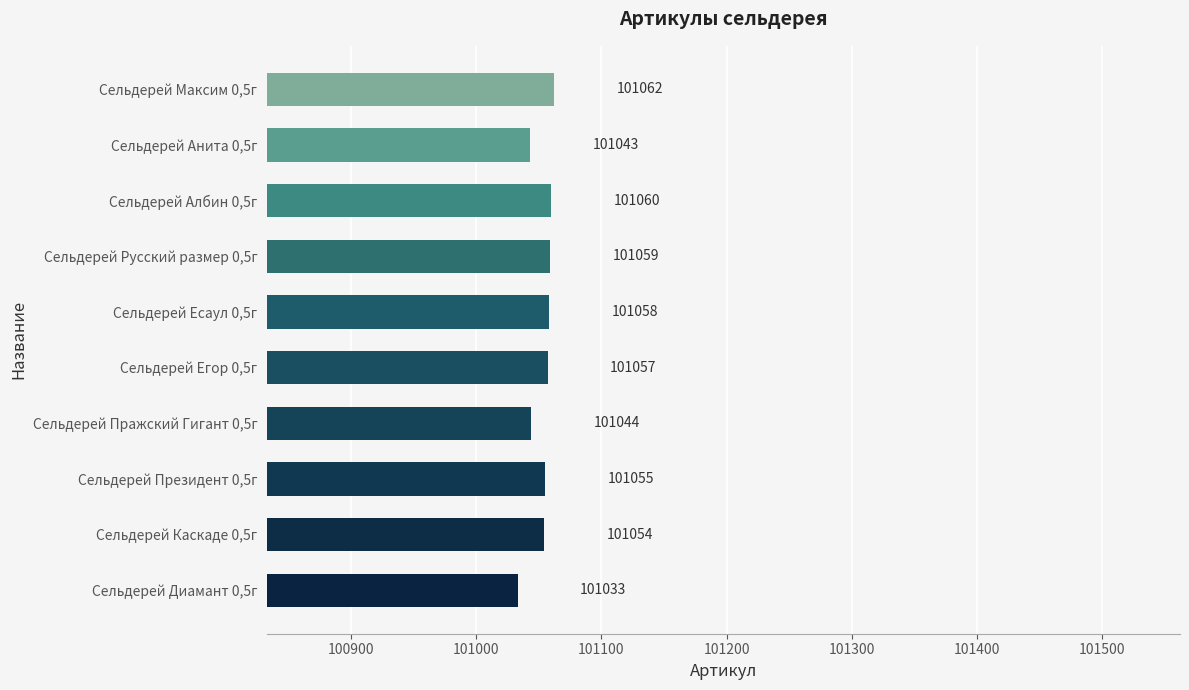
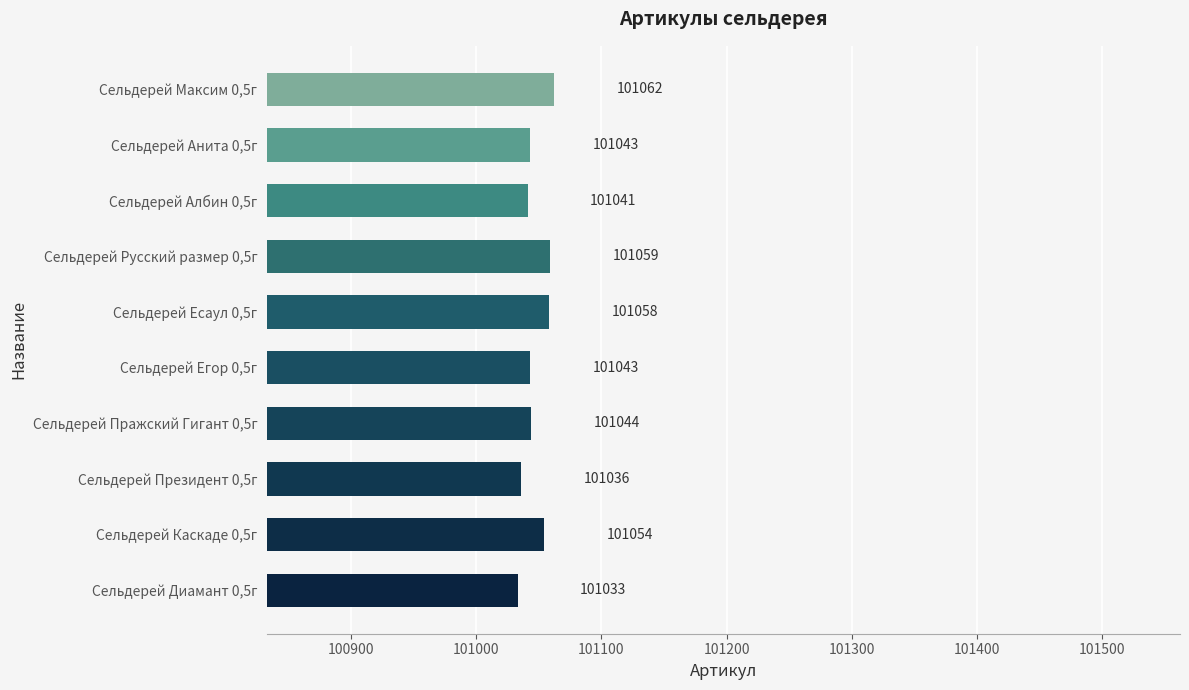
  {
-   "Сельдерей Албин 0,5г": 101060,
-   "Сельдерей Егор 0,5г": 101057,
-   "Сельдерей Президент 0,5г": 101055
+   "Сельдерей Албин 0,5г": 101041,
+   "Сельдерей Егор 0,5г": 101043,
+   "Сельдерей Президент 0,5г": 101036
  }
